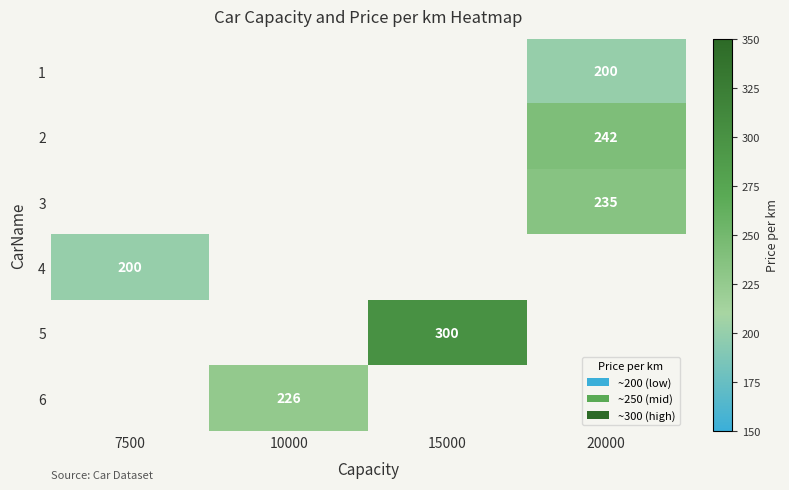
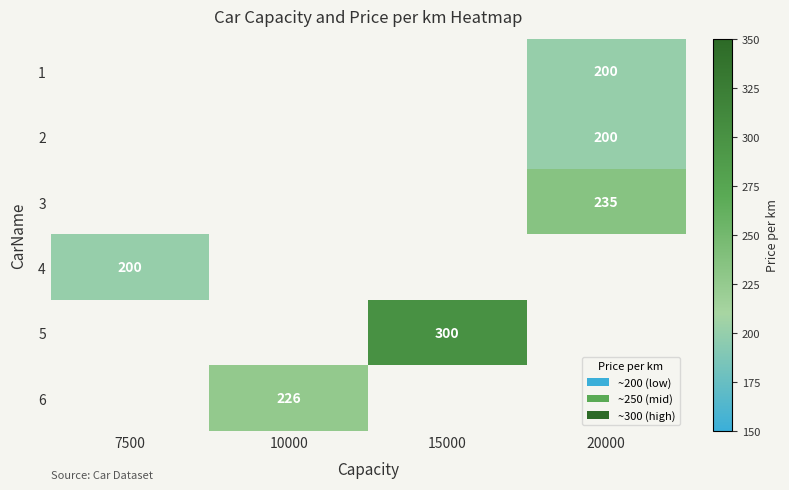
  {
    "2": {
-     "20000": 242
+     "20000": 200
    }
  }
